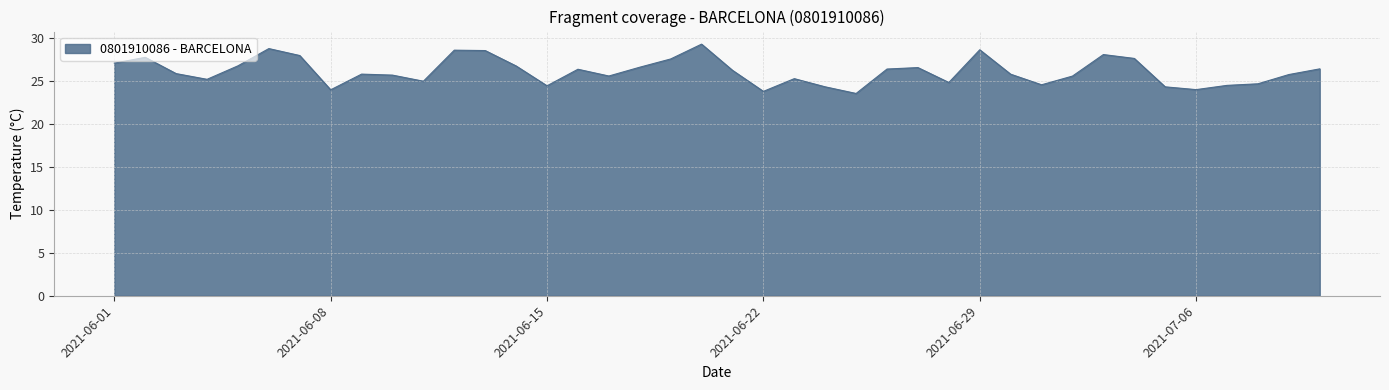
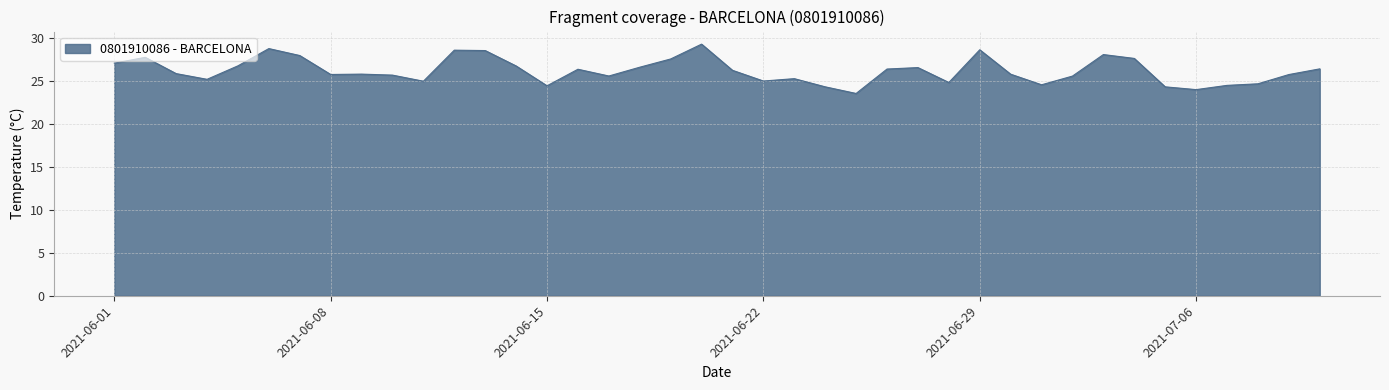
  {
    "2021-06-01": 27,
-   "2021-06-08": 24,
+   "2021-06-08": 26,
    "2021-06-15": 24,
-   "2021-06-22": 24,
+   "2021-06-22": 25,
    "2021-06-29": 29,
    "2021-07-06": 24
  }
